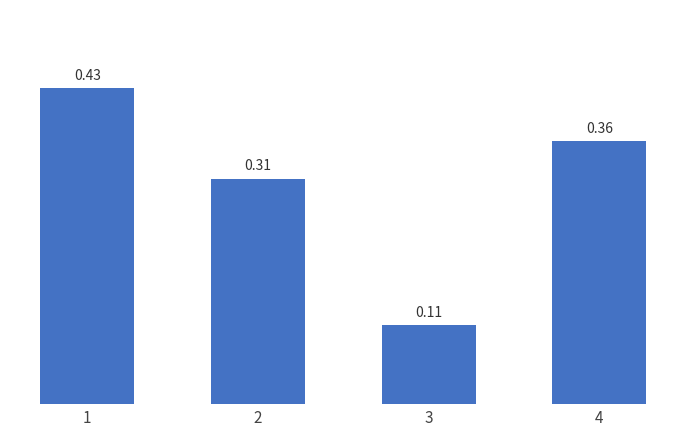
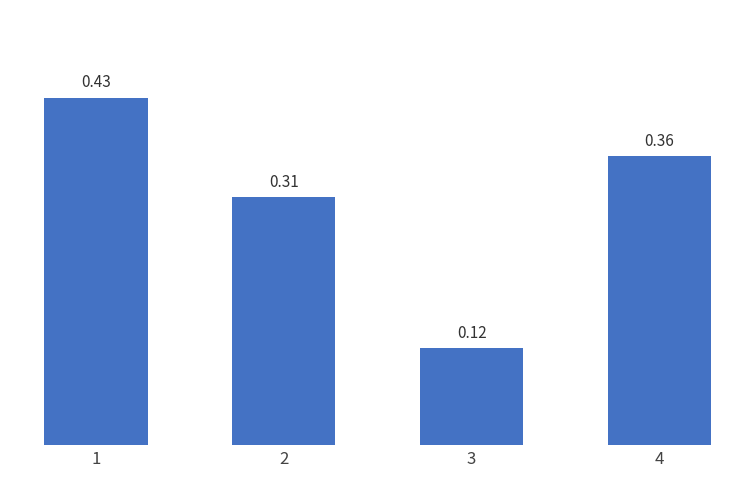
  {
    "1": 0.43,
    "2": 0.31,
-   "3": 0.11,
+   "3": 0.12,
    "4": 0.36
  }
